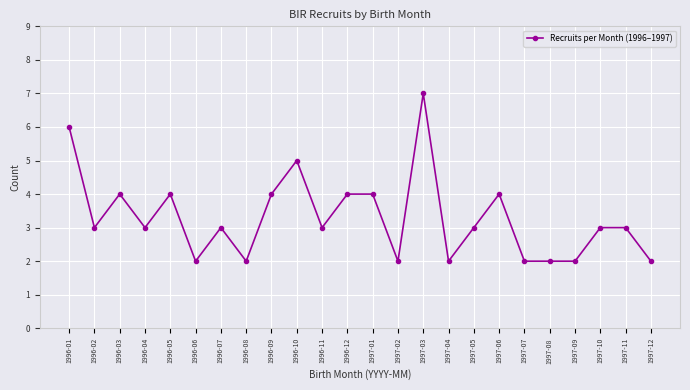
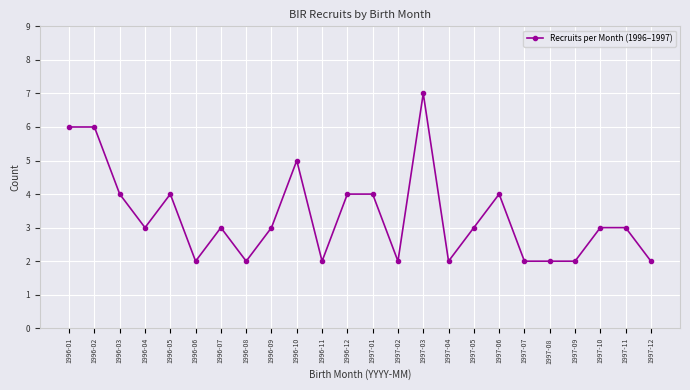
  {
    "1996-01": 6,
-   "1996-02": 3,
+   "1996-02": 6,
    "1996-03": 4,
    "1996-04": 3,
    "1996-05": 4,
    "1996-06": 2,
    "1996-07": 3,
    "1996-08": 2,
-   "1996-09": 4,
+   "1996-09": 3,
    "1996-10": 5,
-   "1996-11": 3,
+   "1996-11": 2,
    "1996-12": 4,
    "1997-01": 4,
    "1997-02": 2,
    "1997-03": 7,
    "1997-04": 2,
    "1997-05": 3,
    "1997-06": 4,
    "1997-07": 2,
    "1997-08": 2,
    "1997-09": 2,
    "1997-10": 3,
    "1997-11": 3,
    "1997-12": 2
  }
